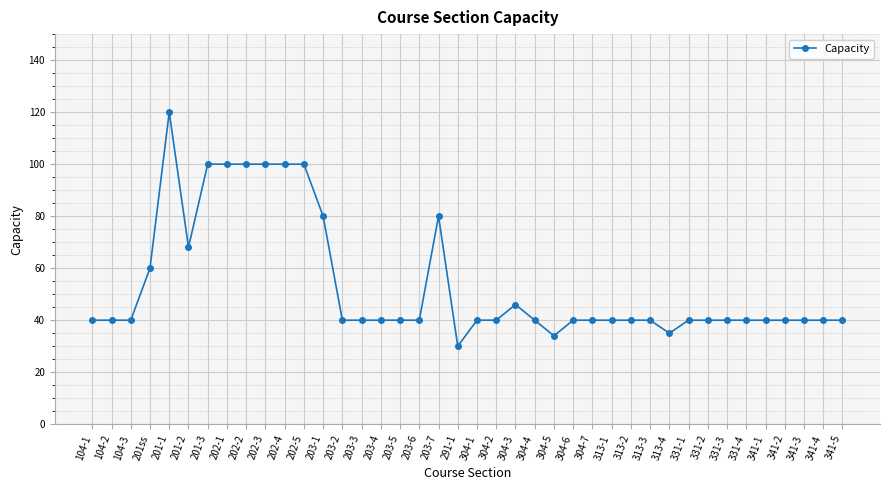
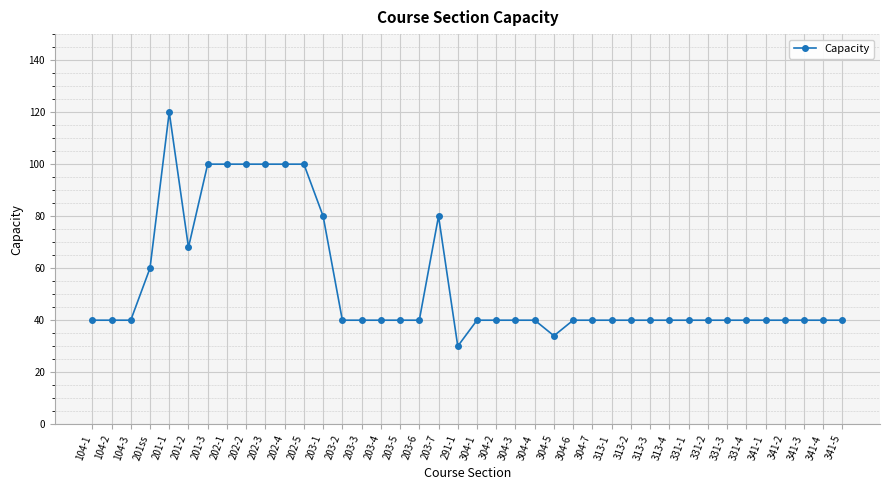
  {
    "104-1": 40,
    "104-2": 40,
    "104-3": 40,
    "201ss": 60,
    "201-1": 120,
    "201-2": 68,
    "201-3": 100,
    "202-1": 100,
    "202-2": 100,
    "202-3": 100,
    "202-4": 100,
    "202-5": 100,
    "203-1": 80,
    "203-2": 40,
    "203-3": 40,
    "203-4": 40,
    "203-5": 40,
    "203-6": 40,
    "203-7": 80,
    "291-1": 30,
    "304-1": 40,
    "304-2": 40,
-   "304-3": 46,
+   "304-3": 40,
    "304-4": 40,
    "304-5": 34,
    "304-6": 40,
    "304-7": 40,
    "313-1": 40,
    "313-2": 40,
    "313-3": 40,
-   "313-4": 35,
+   "313-4": 40,
    "331-1": 40,
    "331-2": 40,
    "331-3": 40,
    "331-4": 40,
    "341-1": 40,
    "341-2": 40,
    "341-3": 40,
    "341-4": 40,
    "341-5": 40
  }
